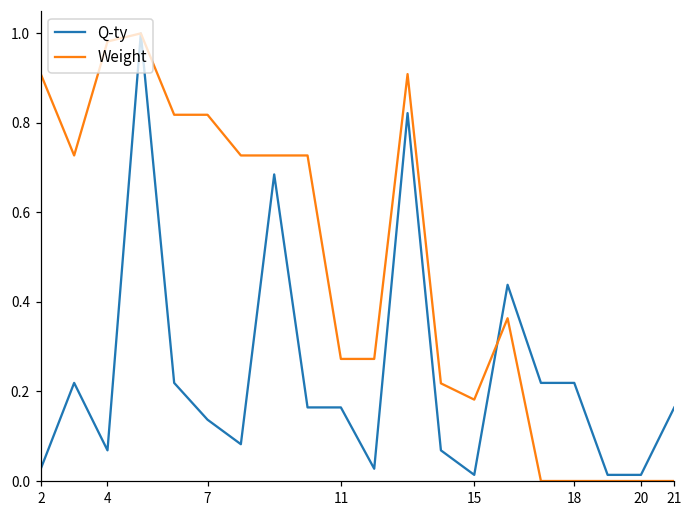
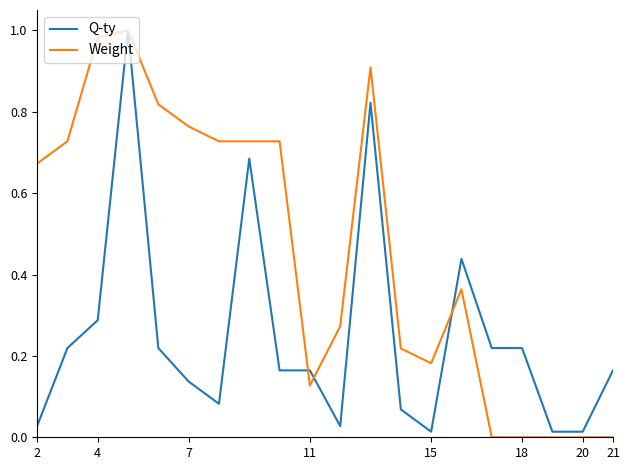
  {
    "Q-ty": {
      "2": 0.03,
-     "4": 0.07,
+     "4": 0.29,
      "7": 0.14,
      "11": 0.16,
      "15": 0.01,
      "18": 0.22,
      "20": 0.01,
      "21": 0.16
    },
    "Weight": {
-     "2": 0.91,
-     "7": 0.82,
-     "11": 0.27,
+     "2": 0.67,
+     "7": 0.76,
+     "11": 0.13,
      "15": 0.18,
      "18": 0.00,
      "20": 0.00,
      "21": 0.00
    }
  }
